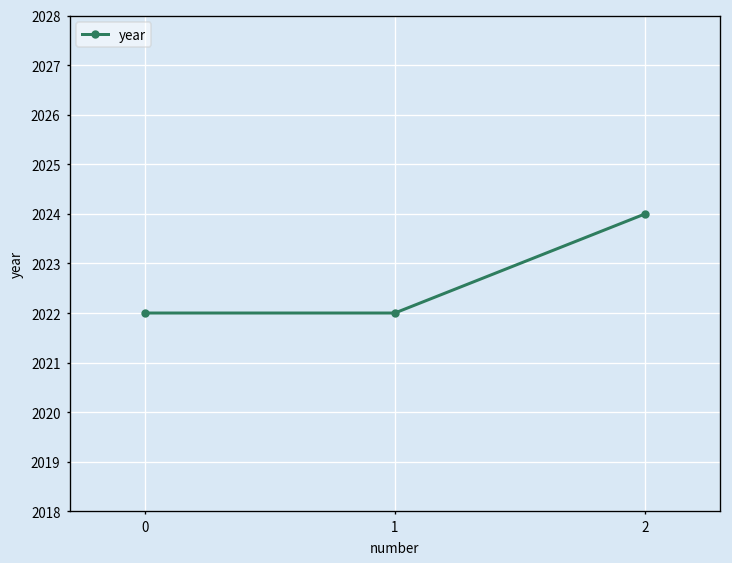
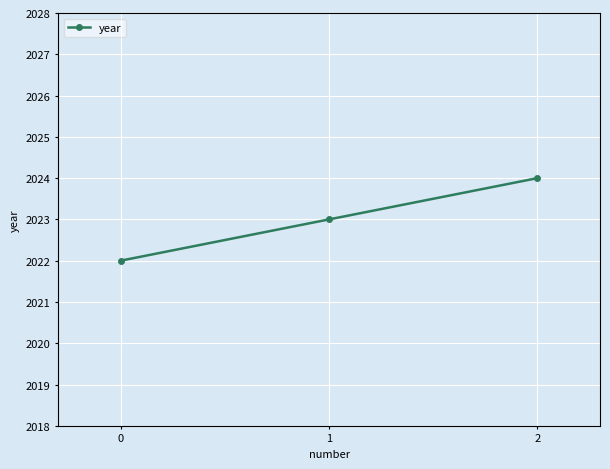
  {
    "0": 2022,
-   "1": 2022,
+   "1": 2023,
    "2": 2024
  }
